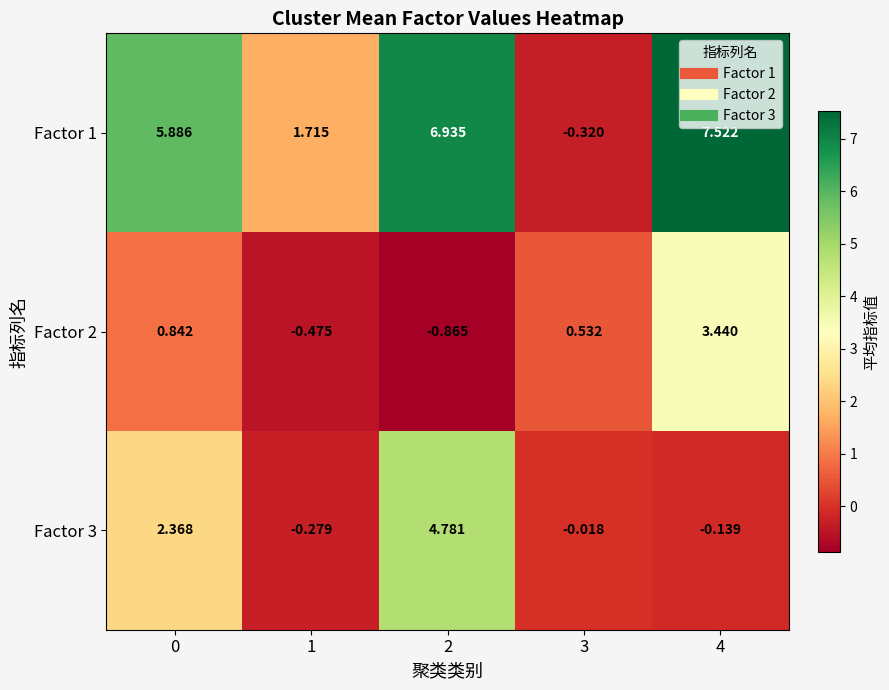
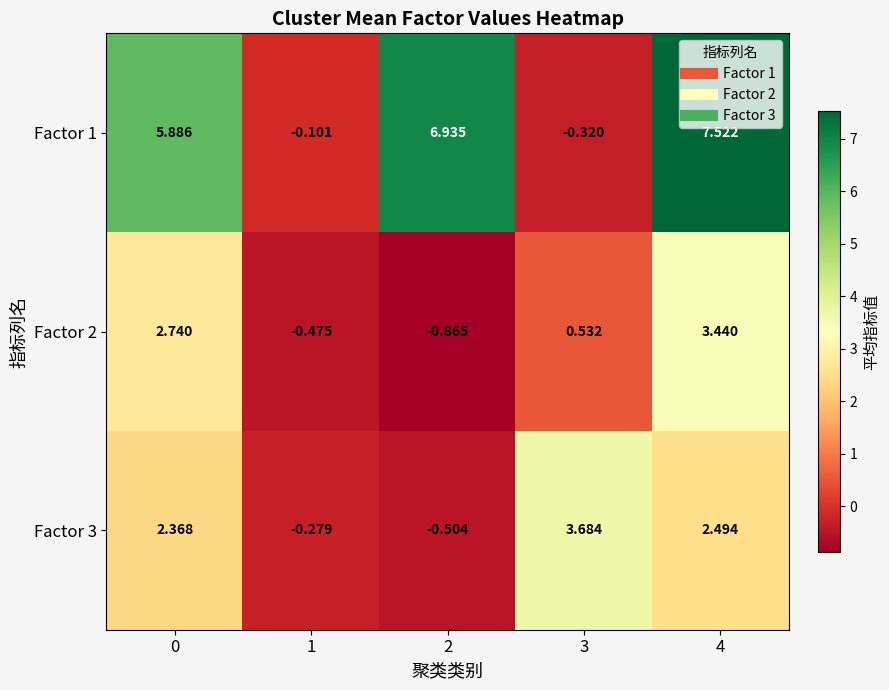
  {
    "Factor 1": {
      "0": 5.886,
-     "1": 1.715,
+     "1": -0.101,
      "2": 6.935,
      "3": -0.320
    },
    "Factor 2": {
-     "0": 0.842,
+     "0": 2.740,
      "1": -0.475,
      "2": -0.865,
      "3": 0.532,
      "4": 3.440
    },
    "Factor 3": {
      "0": 2.368,
      "1": -0.279,
-     "2": 4.781,
-     "3": -0.018,
-     "4": -0.139
+     "2": -0.504,
+     "3": 3.684,
+     "4": 2.494
    }
  }
